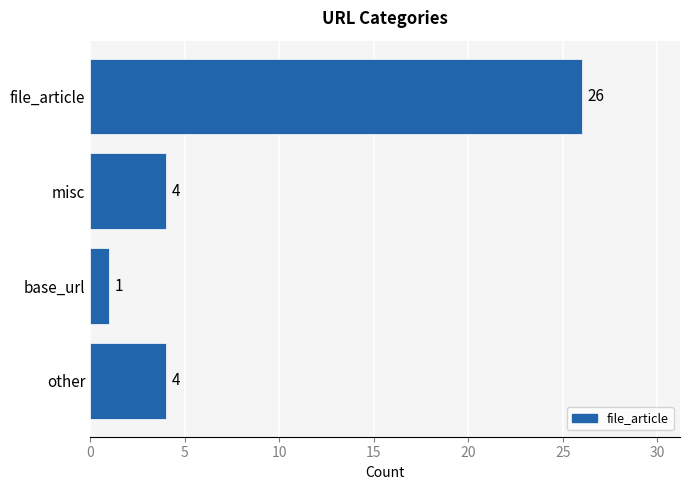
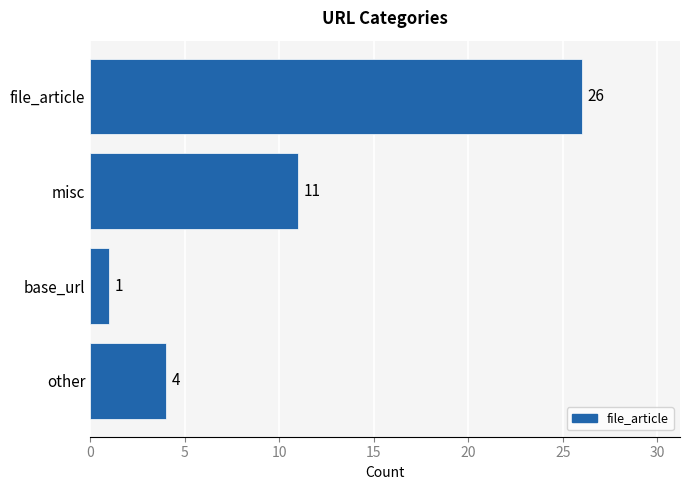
  {
    "file_article": 26,
-   "misc": 4,
+   "misc": 11,
    "base_url": 1,
    "other": 4
  }
